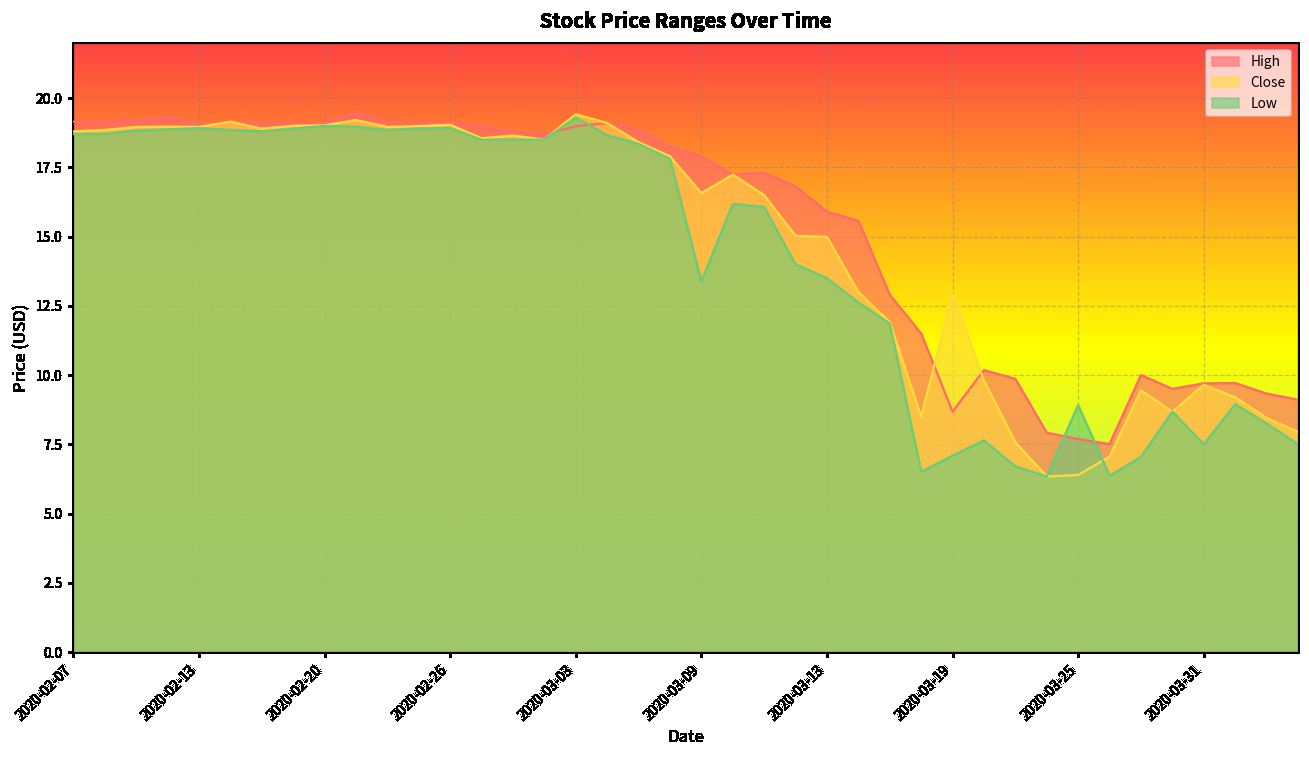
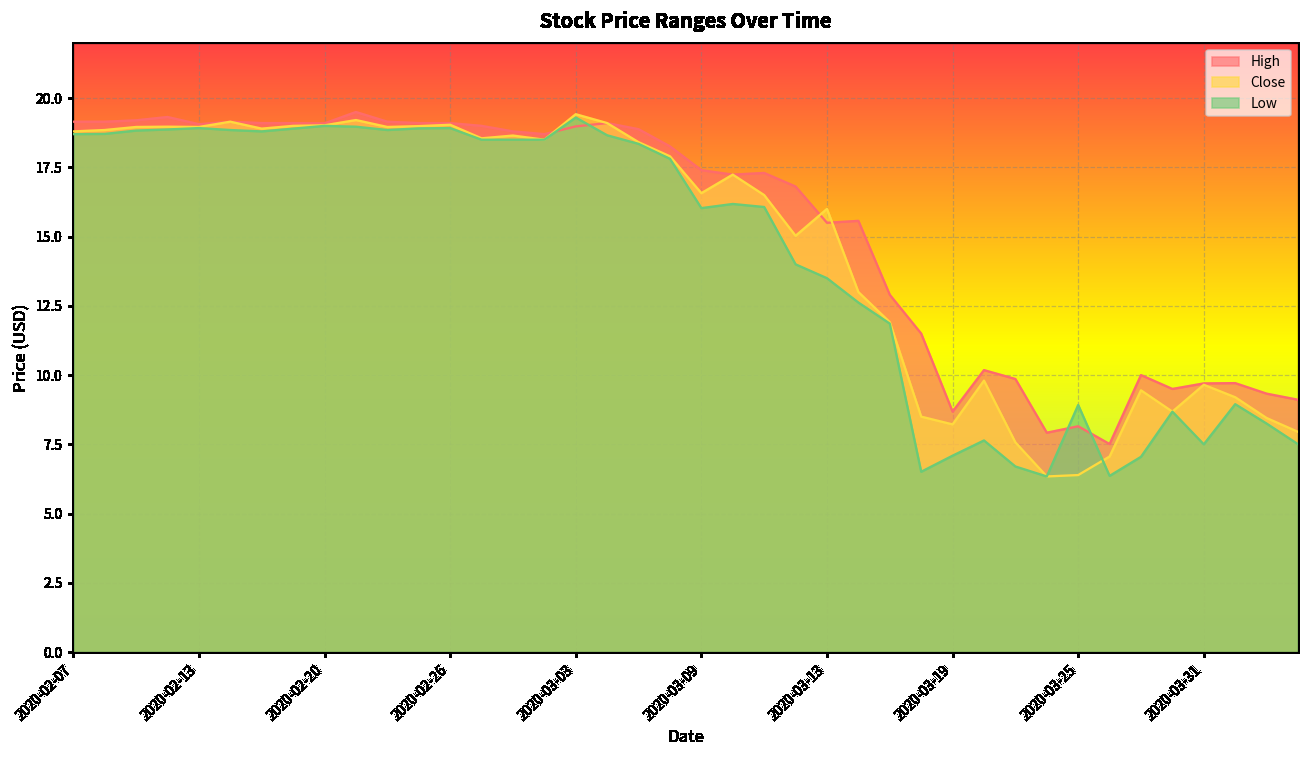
  {
    "High": {
      "2020-02-07": 19.2,
      "2020-03-03": 19.0,
-     "2020-03-09": 17.9,
-     "2020-03-13": 15.9,
+     "2020-03-09": 17.4,
+     "2020-03-13": 15.5,
      "2020-03-19": 8.7,
-     "2020-03-25": 7.7
+     "2020-03-25": 8.2
    },
    "Close": {
      "2020-02-07": 18.8,
      "2020-03-03": 19.4,
      "2020-03-09": 16.6,
-     "2020-03-13": 15.0,
-     "2020-03-19": 12.9,
+     "2020-03-13": 16.0,
+     "2020-03-19": 8.2,
      "2020-03-25": 6.4
    },
    "Low": {
      "2020-02-07": 18.7,
      "2020-02-26": 18.9,
      "2020-03-03": 19.3,
-     "2020-03-09": 13.4,
+     "2020-03-09": 16.0,
      "2020-03-13": 13.5,
      "2020-03-19": 7.1,
      "2020-03-25": 8.9,
      "2020-03-31": 7.5
    }
  }
